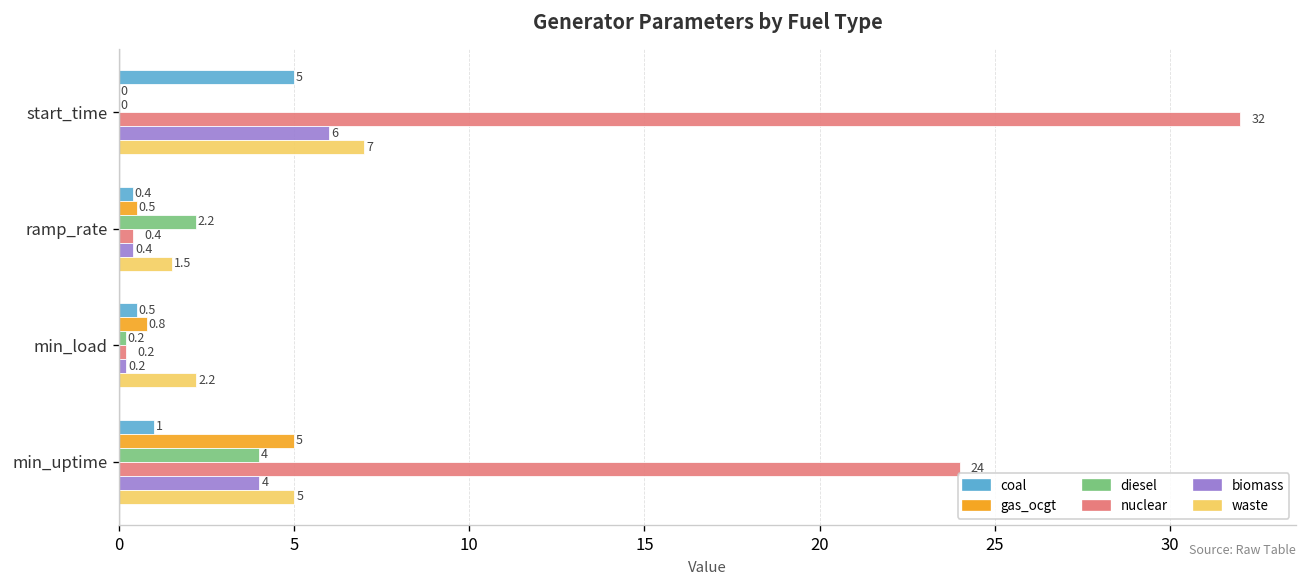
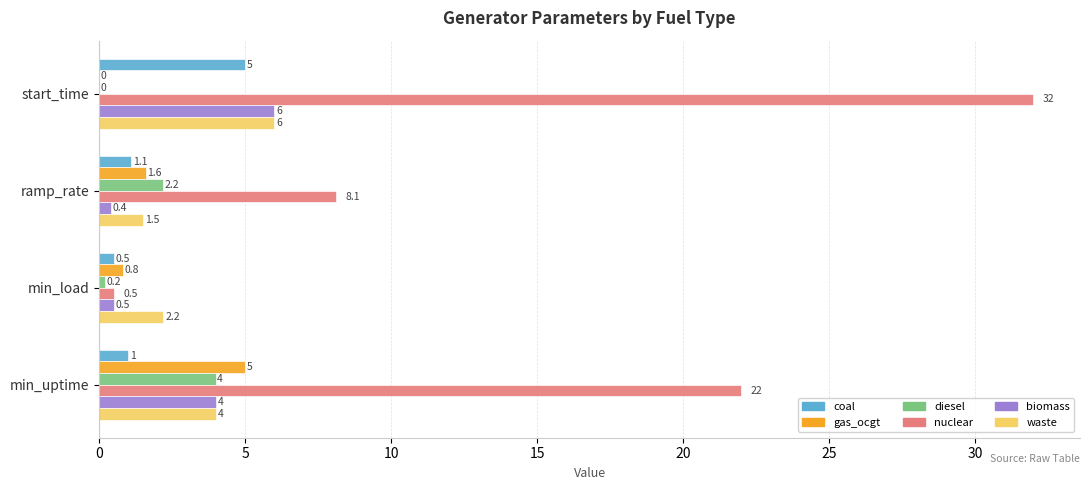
  {
    "coal": {
      "start_time": 5,
-     "ramp_rate": 0.4,
+     "ramp_rate": 1.1,
      "min_load": 0.5,
      "min_uptime": 1
    },
    "gas_ocgt": {
      "start_time": 0,
-     "ramp_rate": 0.5,
+     "ramp_rate": 1.6,
      "min_load": 0.8,
      "min_uptime": 5
    },
    "diesel": {
      "start_time": 0,
      "ramp_rate": 2.2,
      "min_load": 0.2,
      "min_uptime": 4
    },
    "nuclear": {
      "start_time": 32,
-     "ramp_rate": 0.4,
-     "min_load": 0.2,
-     "min_uptime": 24
+     "ramp_rate": 8.1,
+     "min_load": 0.5,
+     "min_uptime": 22
    },
    "biomass": {
      "start_time": 6,
      "ramp_rate": 0.4,
-     "min_load": 0.2,
+     "min_load": 0.5,
      "min_uptime": 4
    },
    "waste": {
-     "start_time": 7,
+     "start_time": 6,
      "ramp_rate": 1.5,
      "min_load": 2.2,
-     "min_uptime": 5
+     "min_uptime": 4
    }
  }
